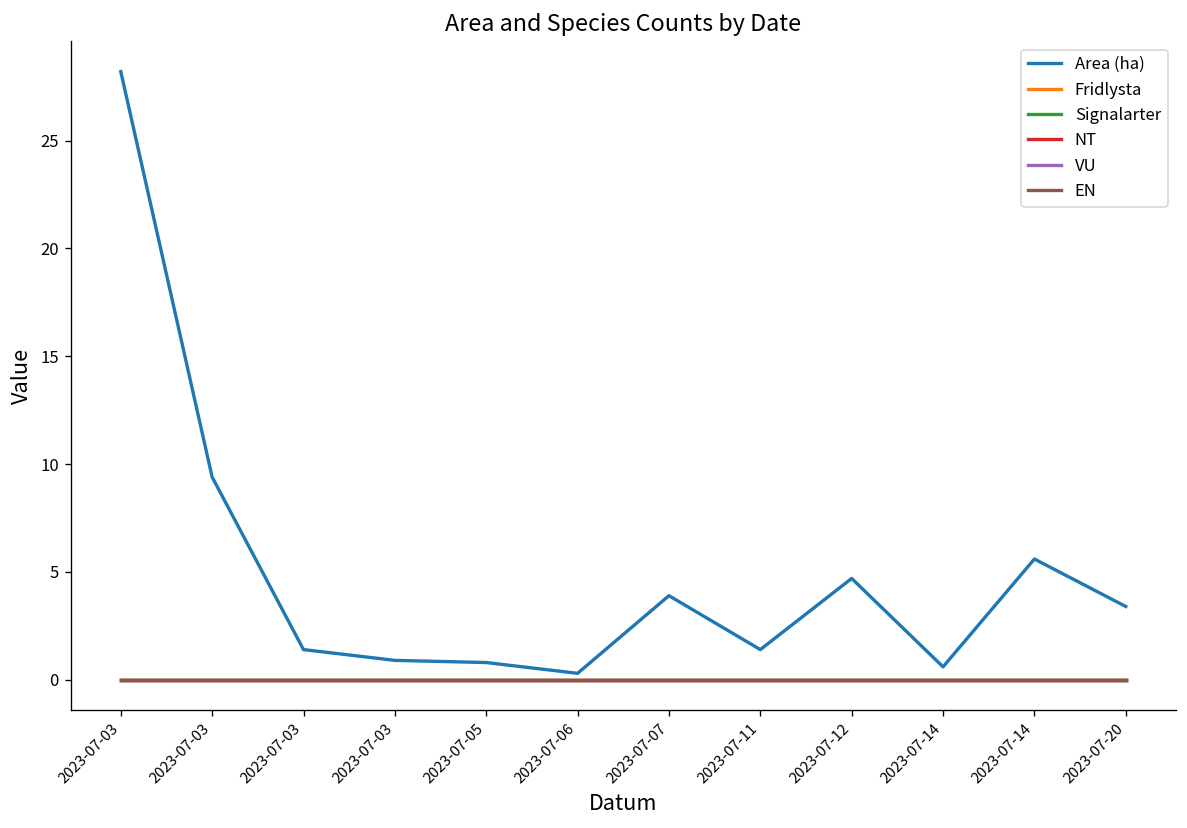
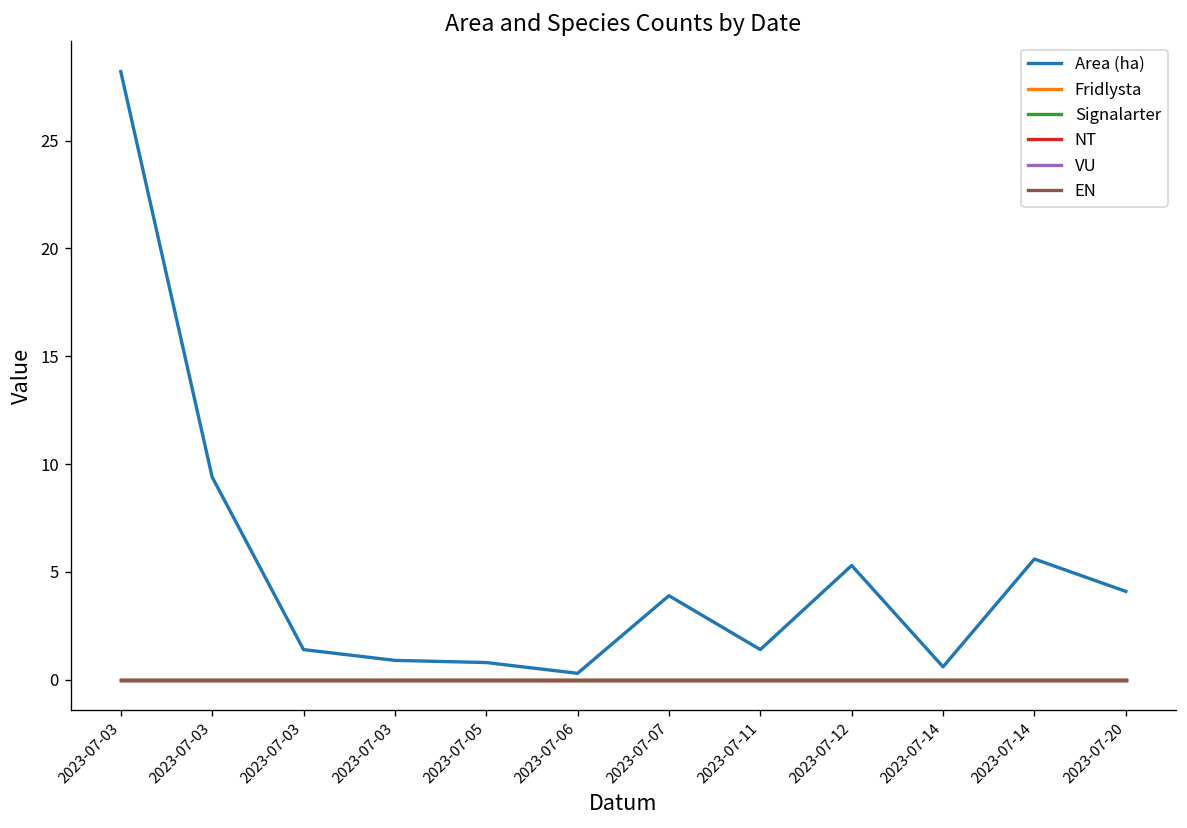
  {
    "Area (ha)": {
      "2023-07-05": 0.8,
      "2023-07-06": 0.3,
      "2023-07-07": 3.9,
      "2023-07-11": 1.4,
-     "2023-07-12": 4.7,
-     "2023-07-20": 3.4
+     "2023-07-12": 5.3,
+     "2023-07-20": 4.1
    },
    "EN": {
      "2023-07-05": 0.0,
      "2023-07-06": 0.0,
      "2023-07-07": 0.0,
      "2023-07-11": 0.0,
      "2023-07-12": 0.0,
      "2023-07-20": 0.0
    }
  }
